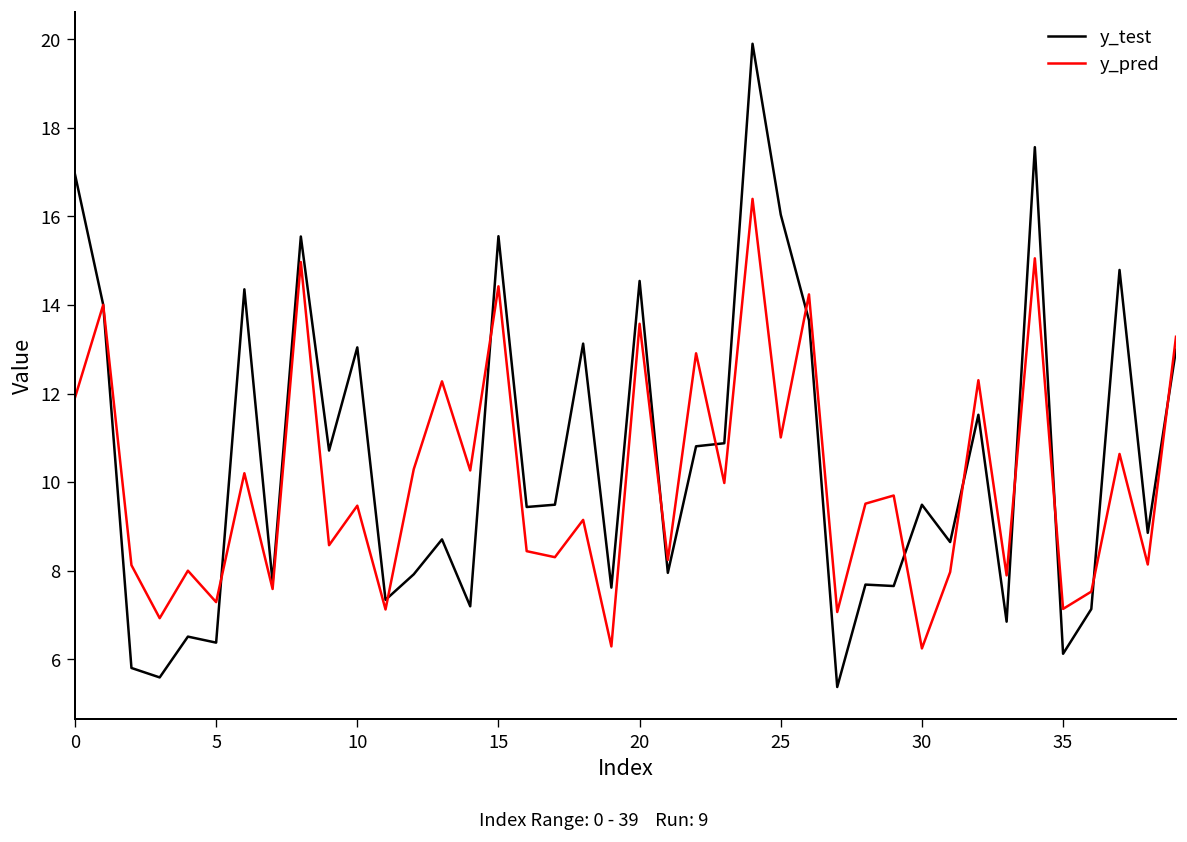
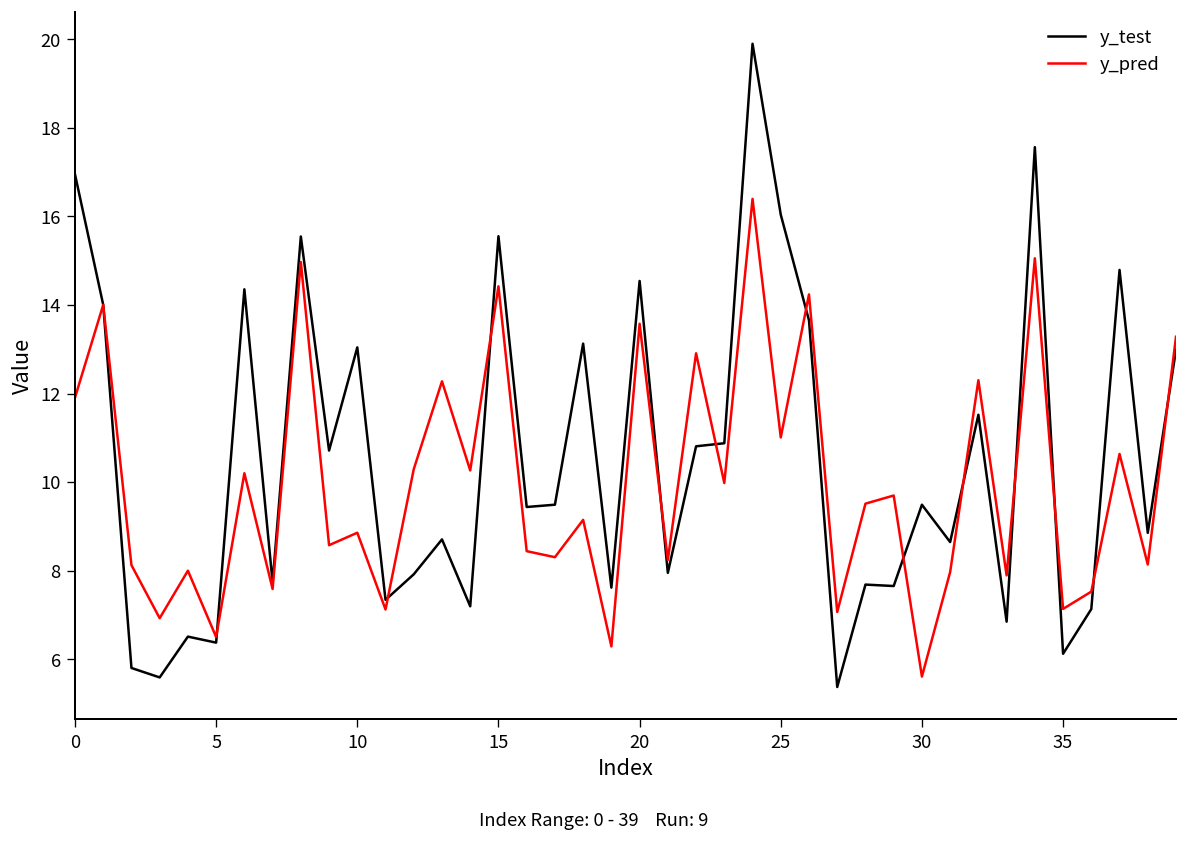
  {
    "y_test": {
      "0": 17.0,
      "5": 6.4,
      "10": 13.0,
      "15": 15.6,
      "20": 14.5,
      "25": 16.0,
      "30": 9.5,
      "35": 6.1
    },
    "y_pred": {
      "0": 11.9,
-     "5": 7.3,
-     "10": 9.5,
+     "5": 6.5,
+     "10": 8.9,
      "15": 14.4,
      "20": 13.6,
      "25": 11.0,
-     "30": 6.2,
+     "30": 5.6,
      "35": 7.1
    }
  }
